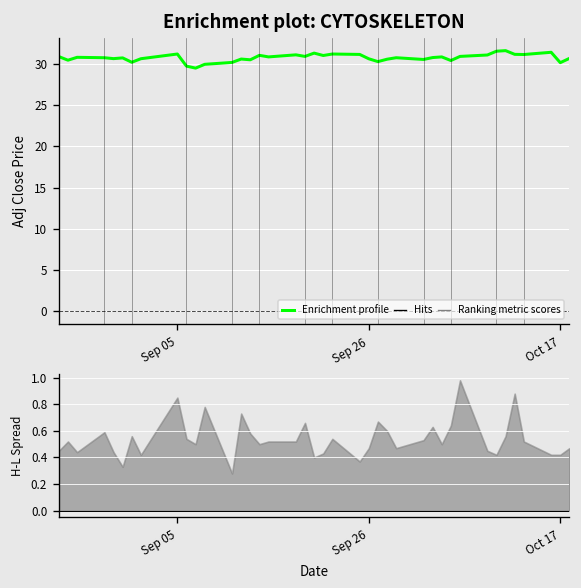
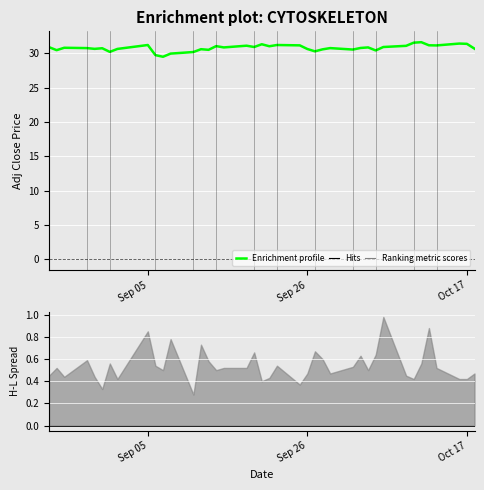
  {
    "Enrichment plot: CYTOSKELETON": {
      "Sep 05": 31,
      "Sep 26": 31,
-     "Oct 17": 30
+     "Oct 17": 31
    }
  }
